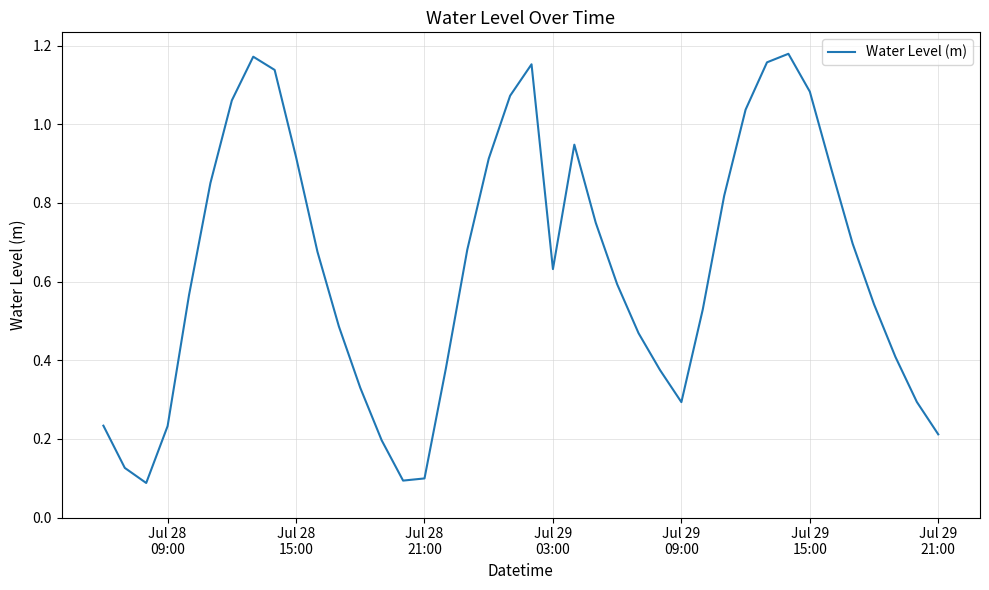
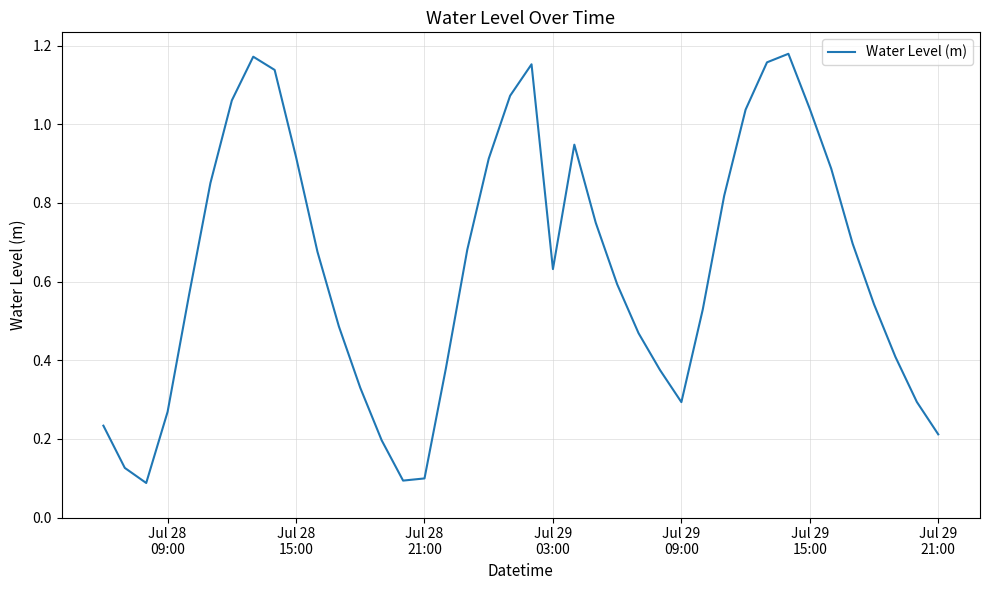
  {
-   "Jul 28 09:00": 0.23,
+   "Jul 28 09:00": 0.27,
    "Jul 28 15:00": 0.92,
    "Jul 28 21:00": 0.10,
    "Jul 29 03:00": 0.63,
    "Jul 29 09:00": 0.29,
-   "Jul 29 15:00": 1.08,
+   "Jul 29 15:00": 1.04,
    "Jul 29 21:00": 0.21
  }
